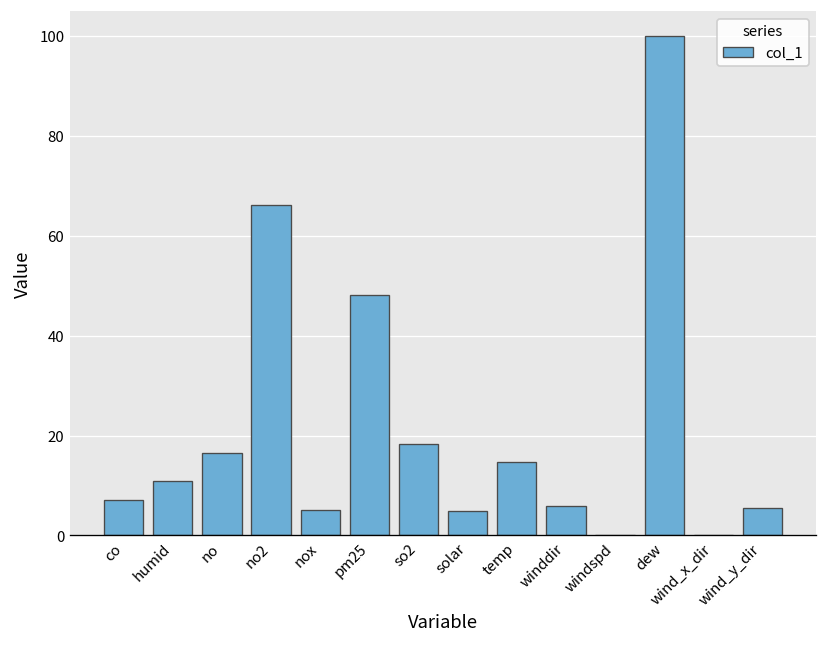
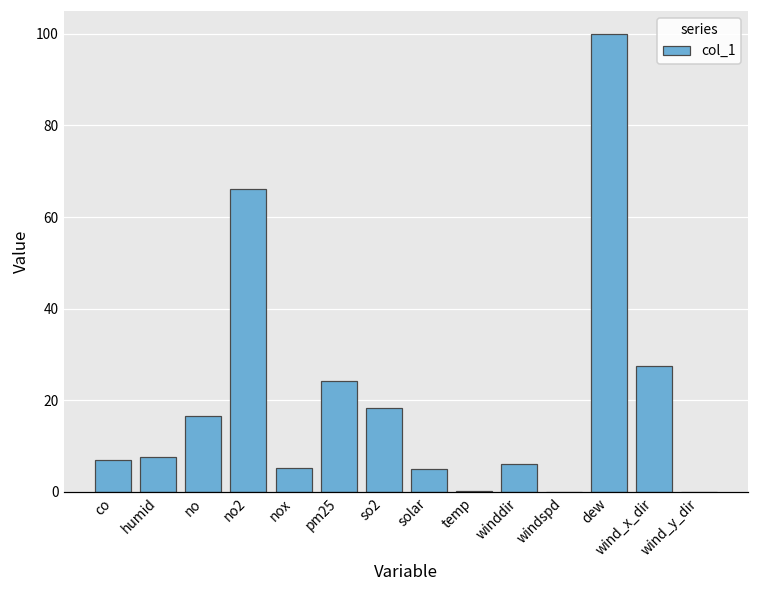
  {
    "co": 7,
-   "humid": 11,
+   "humid": 8,
    "no": 16,
    "no2": 66,
    "nox": 5,
-   "pm25": 48,
+   "pm25": 24,
    "so2": 18,
    "solar": 5,
-   "temp": 15,
+   "temp": 0,
    "winddir": 6,
    "dew": 100,
-   "wind_x_dir": 0,
-   "wind_y_dir": 6
+   "wind_x_dir": 27,
+   "wind_y_dir": 0
  }
